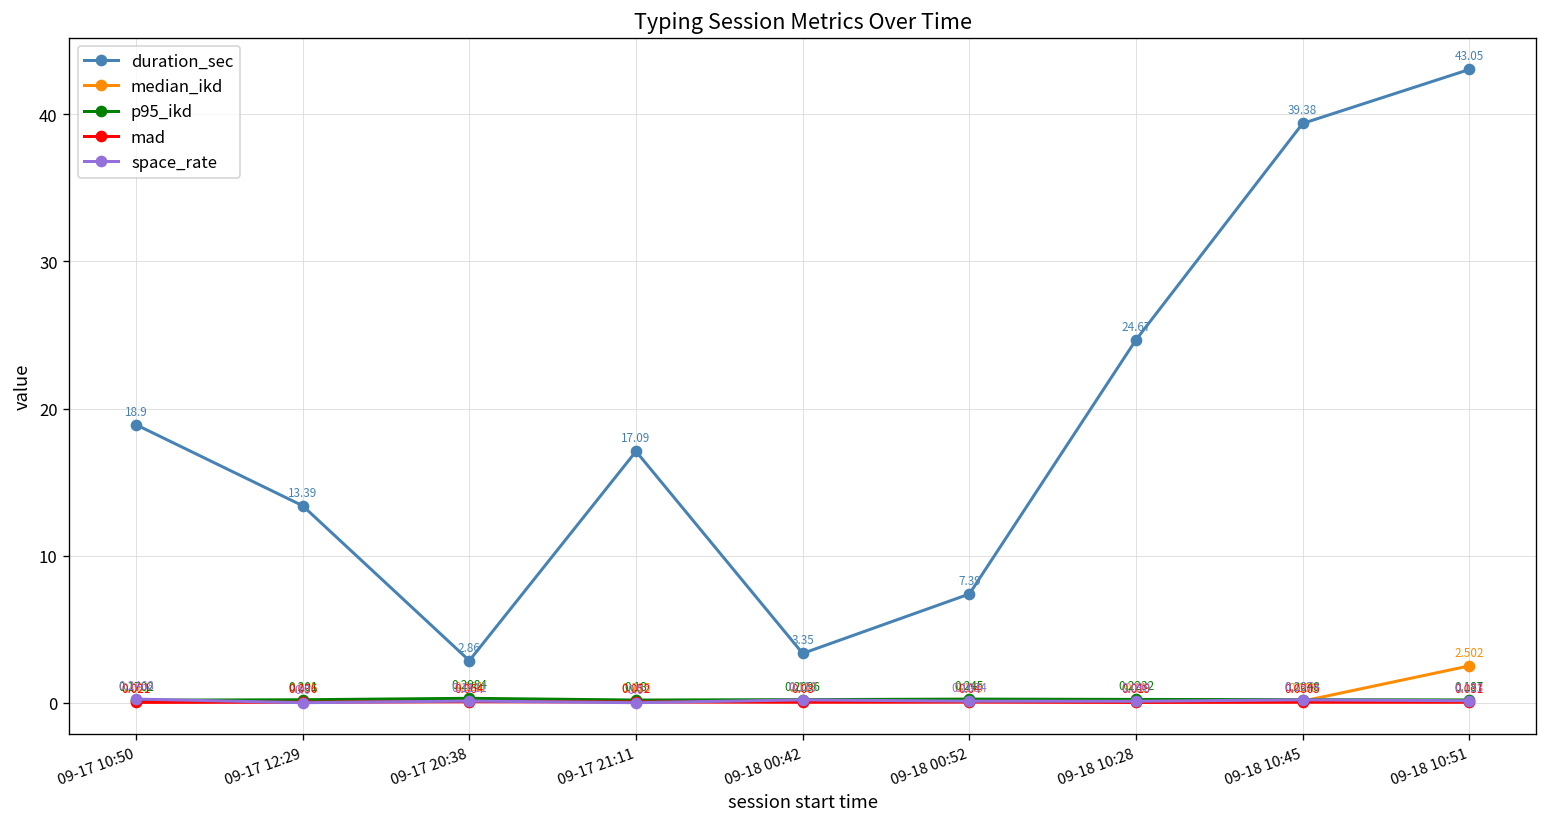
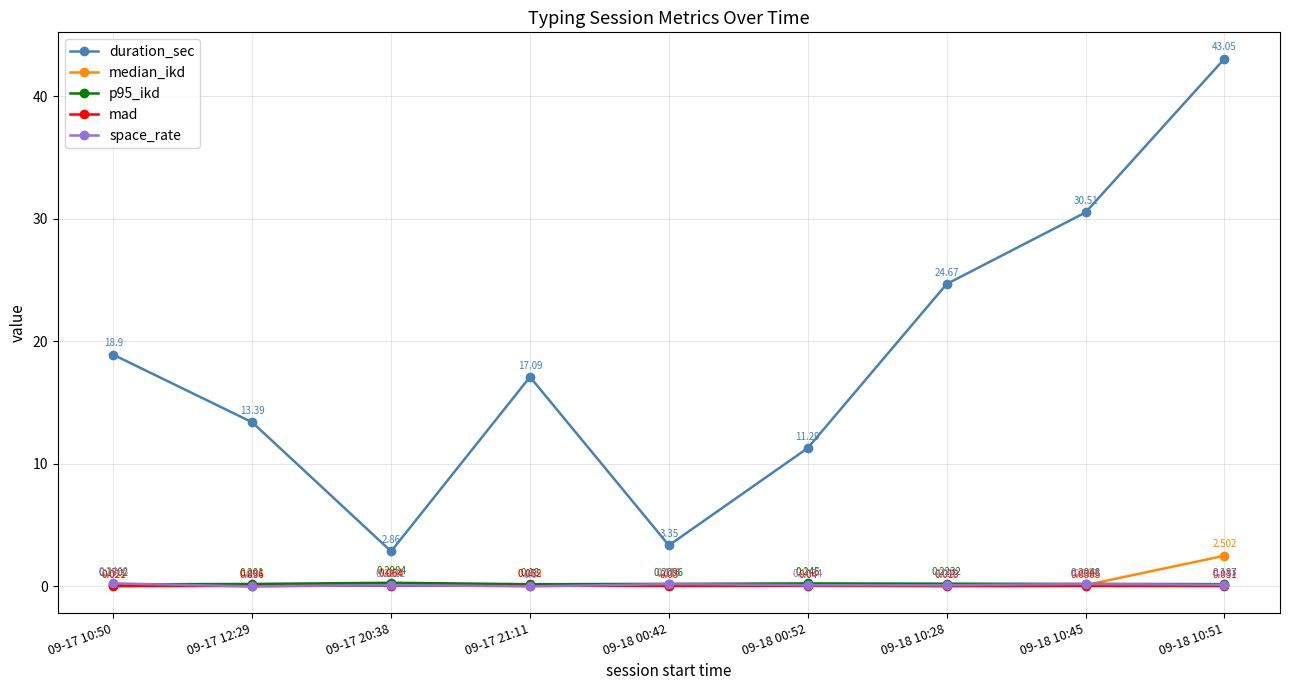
  {
    "duration_sec": {
      "09-17 10:50": 18.9,
      "09-17 12:29": 13.39,
      "09-17 20:38": 2.86,
      "09-17 21:11": 17.09,
      "09-18 00:42": 3.35,
-     "09-18 00:52": 7.39,
+     "09-18 00:52": 11.29,
      "09-18 10:28": 24.67,
-     "09-18 10:45": 39.38,
+     "09-18 10:45": 30.51,
      "09-18 10:51": 43.05
    },
    "median_ikd": {
      "09-18 10:51": 2.502
    }
  }
